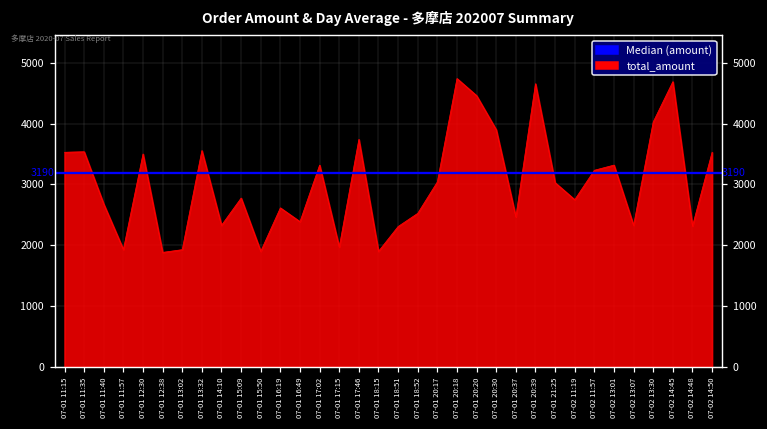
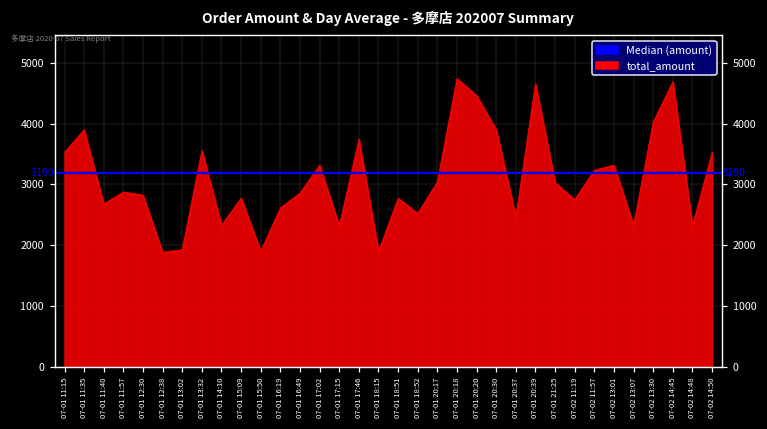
  {
-   "07-01 11:35": 3500,
+   "07-01 11:35": 3900,
    "07-01 11:40": 2700,
-   "07-01 11:57": 1900,
-   "07-01 12:30": 3500,
+   "07-01 11:57": 2900,
+   "07-01 12:30": 2800,
    "07-01 12:38": 1900,
    "07-01 13:02": 1900,
    "07-01 13:32": 3600,
    "07-01 14:10": 2300,
    "07-01 15:09": 2800,
    "07-01 15:50": 1900,
    "07-01 16:19": 2600,
-   "07-01 16:49": 2400,
+   "07-01 16:49": 2900,
    "07-01 17:02": 3300,
-   "07-01 17:15": 2000,
+   "07-01 17:15": 2300,
    "07-01 17:46": 3700,
    "07-01 18:15": 1900,
-   "07-01 18:51": 2300,
+   "07-01 18:51": 2800,
    "07-01 18:52": 2500,
    "07-01 20:17": 3000,
    "07-01 20:18": 4700,
    "07-01 20:20": 4500,
    "07-01 20:30": 3900,
    "07-01 20:37": 2500,
    "07-01 20:39": 4700,
    "07-01 21:25": 3000,
    "07-02 11:19": 2800,
    "07-02 11:57": 3200,
    "07-02 13:01": 3300,
    "07-02 13:07": 2300,
    "07-02 13:30": 4000,
    "07-02 14:45": 4700,
    "07-02 14:48": 2300
  }
